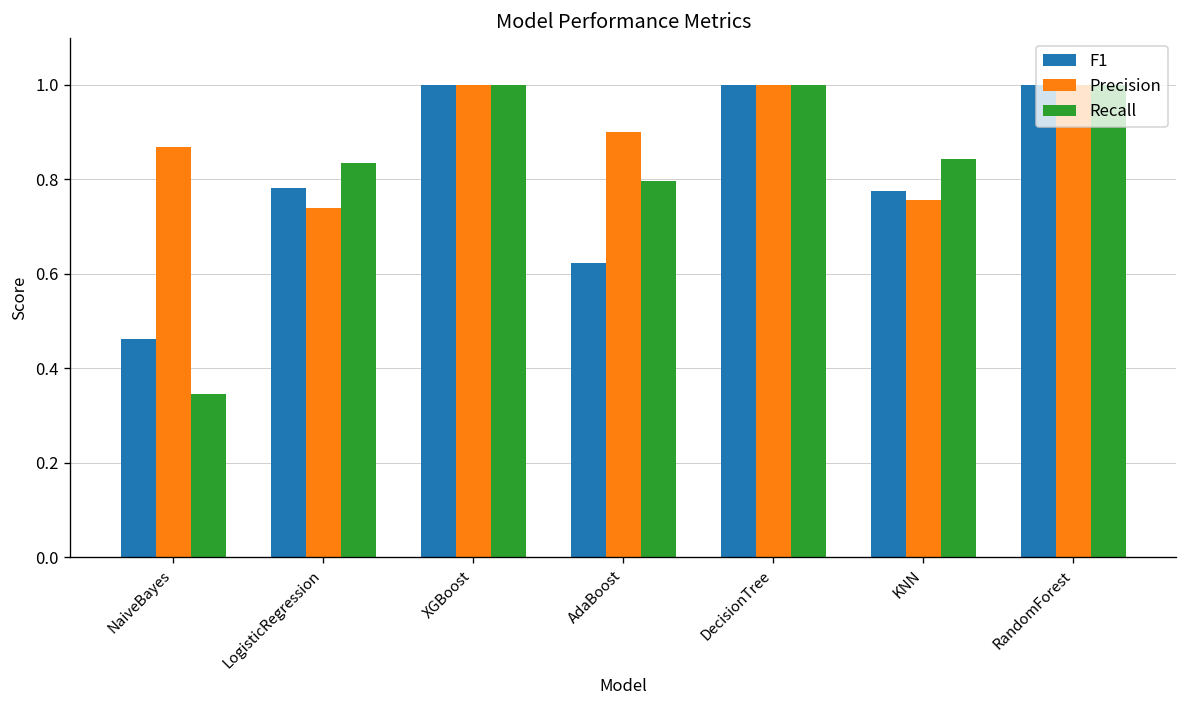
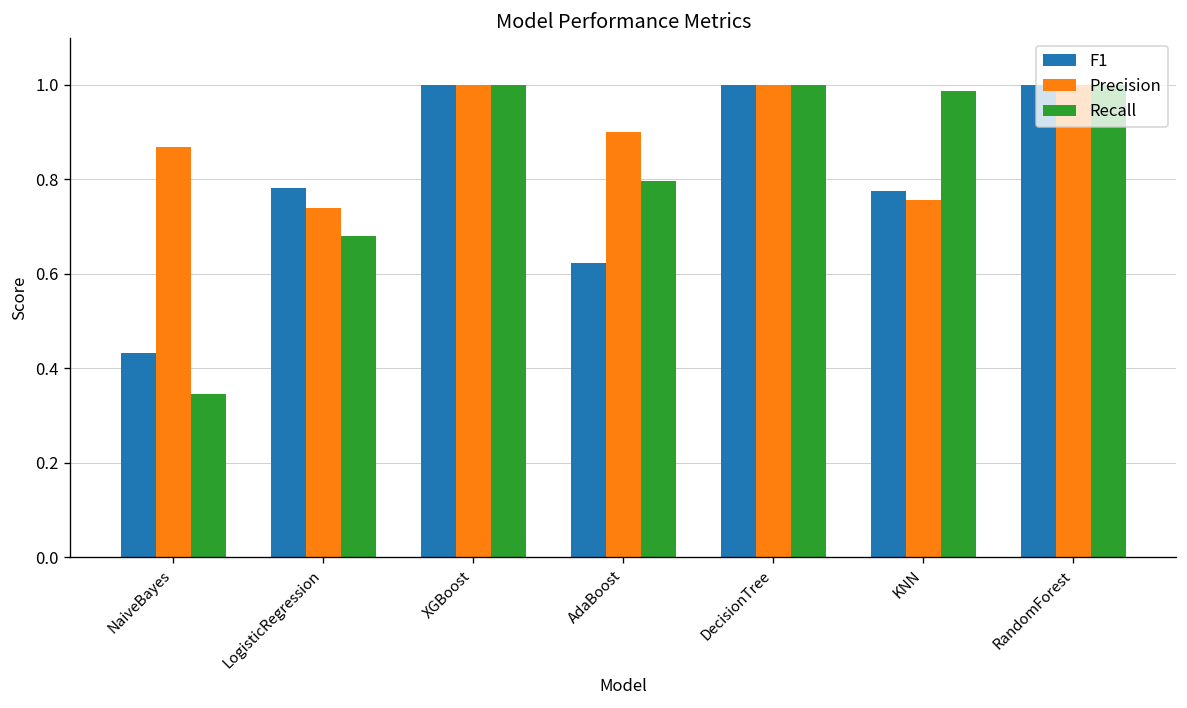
  {
    "F1": {
-     "NaiveBayes": 0.46,
+     "NaiveBayes": 0.43,
      "LogisticRegression": 0.78,
      "XGBoost": 1.00,
      "AdaBoost": 0.62,
      "DecisionTree": 1.00,
      "KNN": 0.78
    },
    "Precision": {
      "NaiveBayes": 0.87,
      "LogisticRegression": 0.74,
      "XGBoost": 1.00,
      "AdaBoost": 0.90,
      "DecisionTree": 1.00,
      "KNN": 0.76
    },
    "Recall": {
      "NaiveBayes": 0.35,
-     "LogisticRegression": 0.84,
+     "LogisticRegression": 0.68,
      "XGBoost": 1.00,
      "AdaBoost": 0.80,
      "DecisionTree": 1.00,
-     "KNN": 0.84
+     "KNN": 0.99
    }
  }
